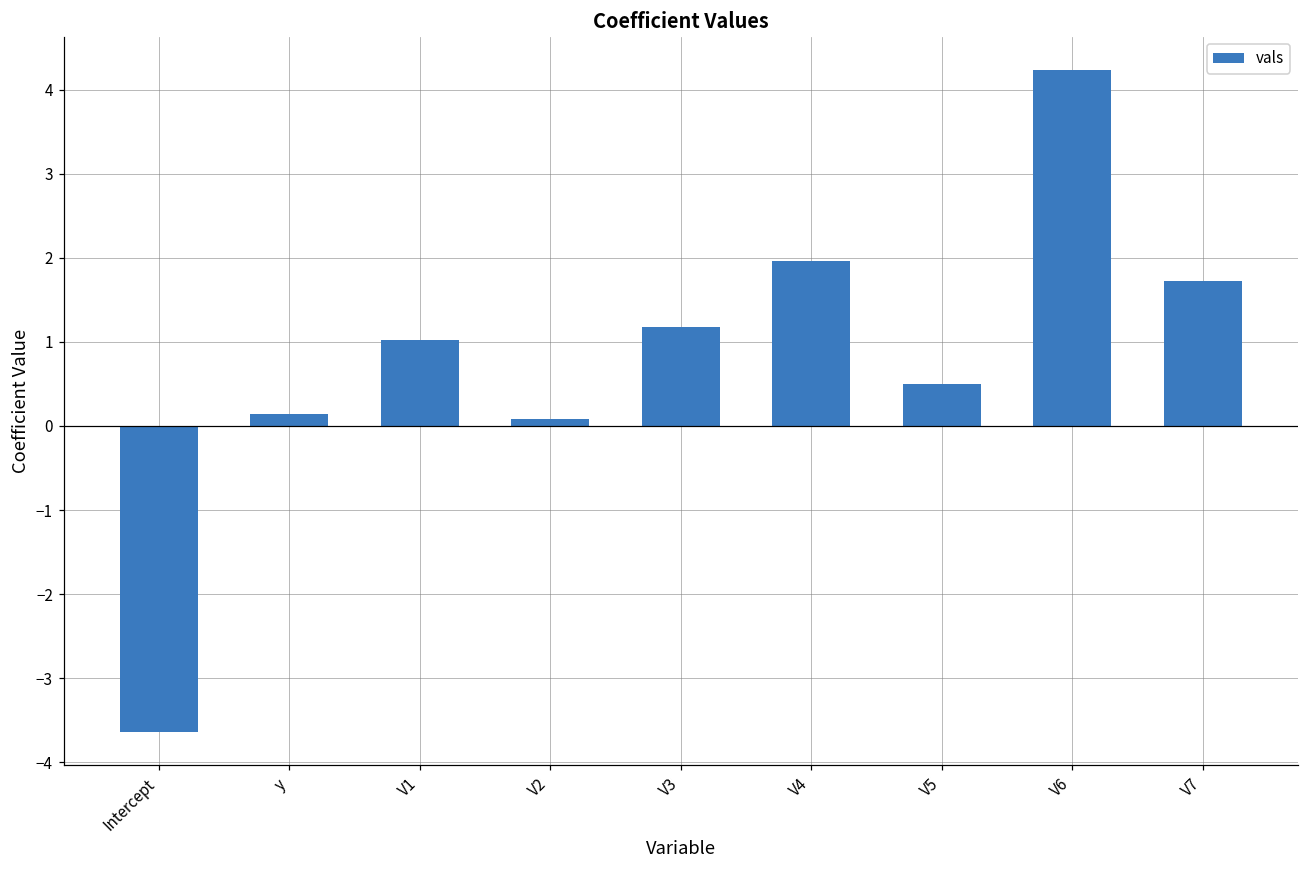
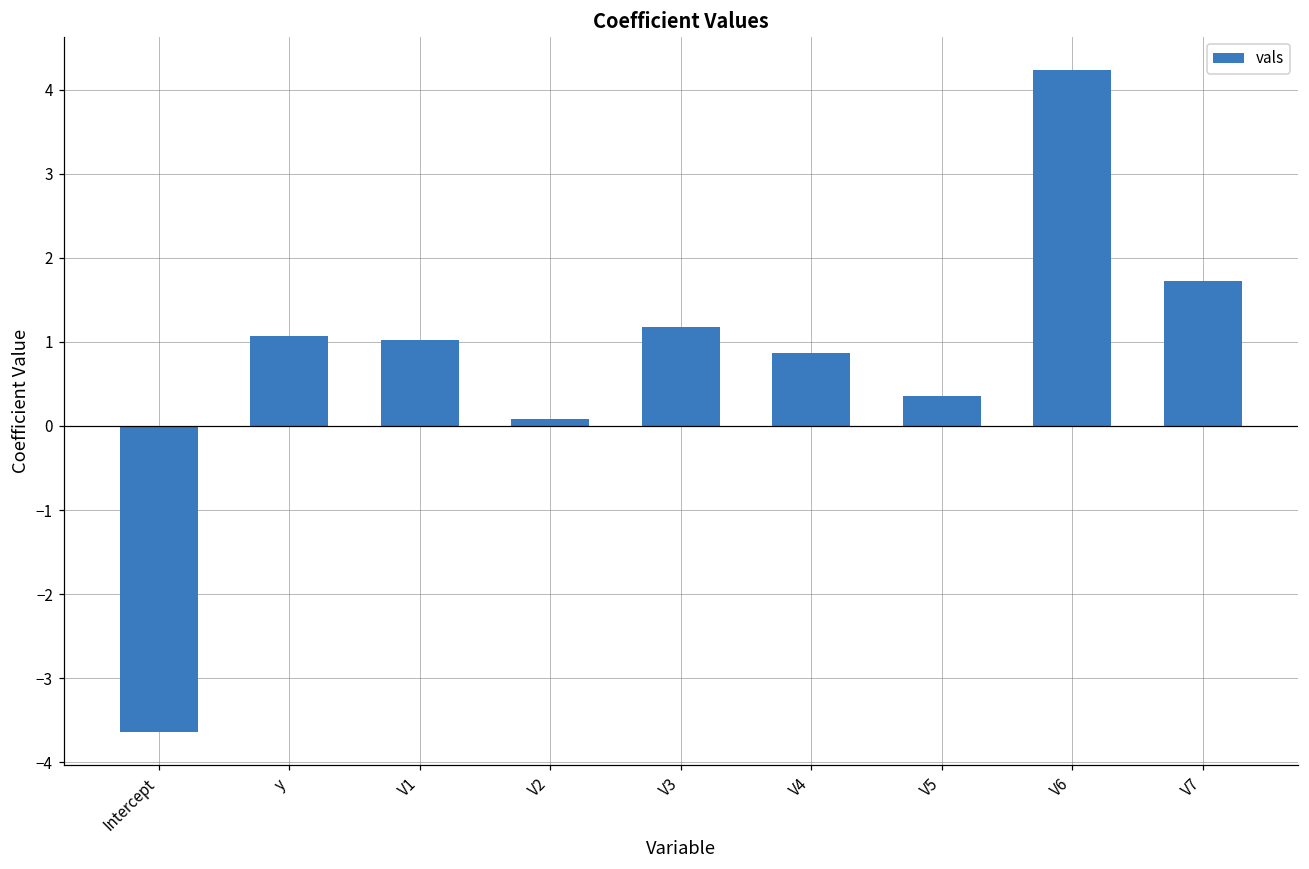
  {
    "Intercept": -3.6,
-   "y": 0.1,
+   "y": 1.1,
    "V1": 1.0,
    "V2": 0.1,
    "V3": 1.2,
-   "V4": 2.0,
-   "V5": 0.5,
+   "V4": 0.9,
+   "V5": 0.4,
    "V6": 4.2,
    "V7": 1.7
  }
